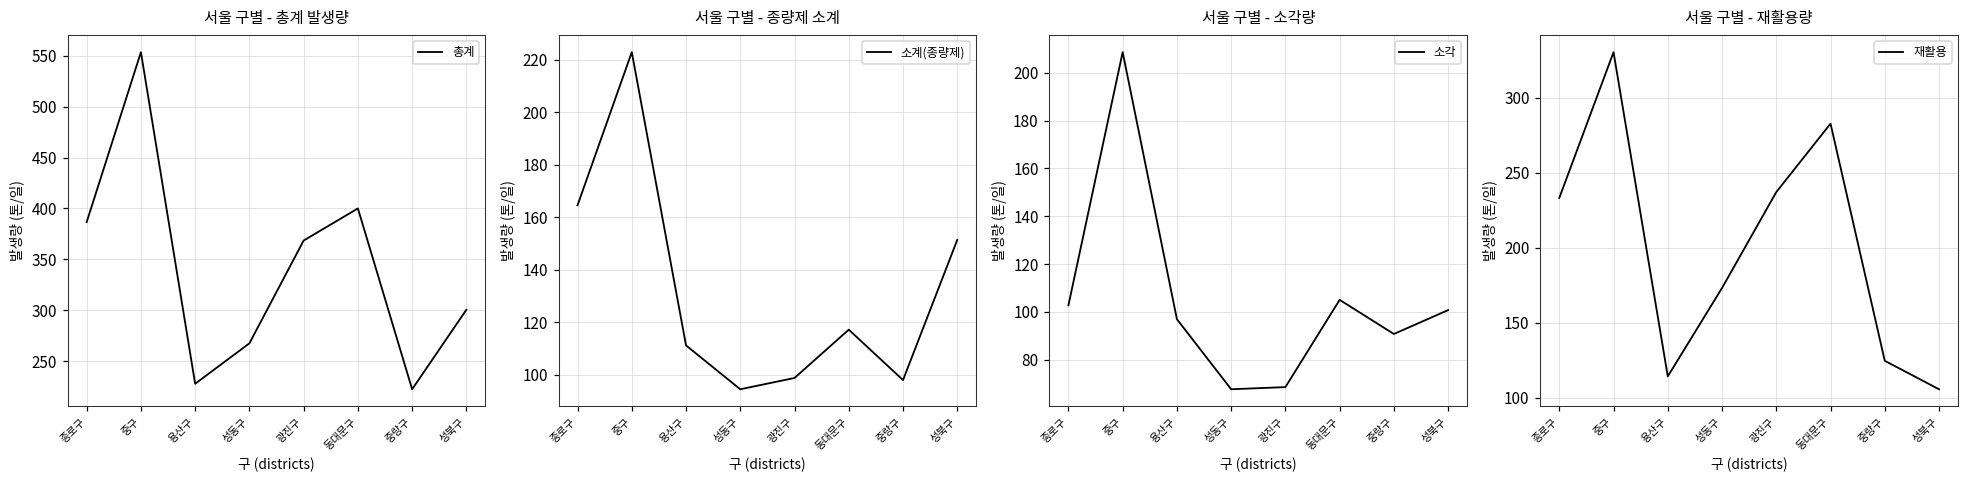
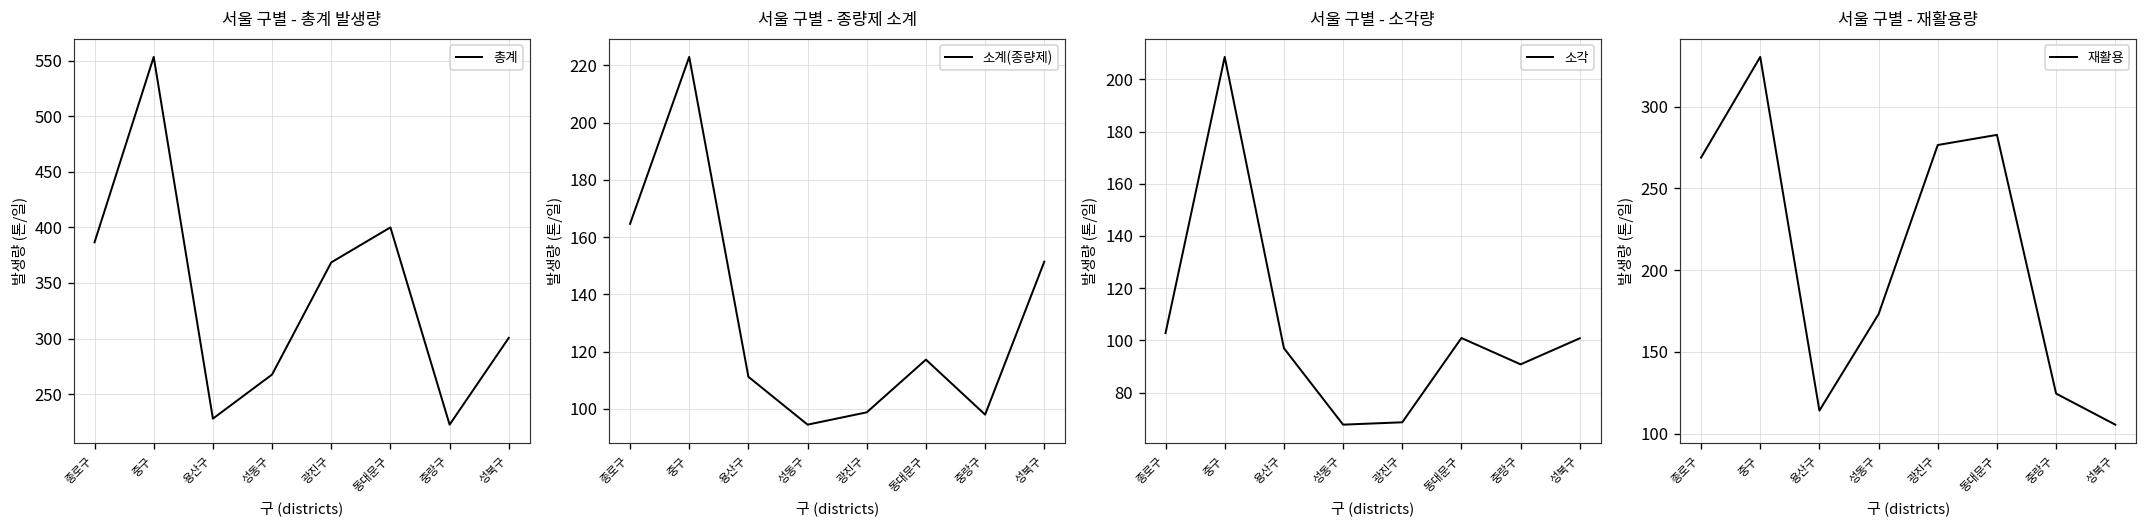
  {
    "서울 구별 - 총계 발생량": {
      "종로구": 390,
      "중구": 550,
      "용산구": 230,
      "성동구": 270,
      "광진구": 370,
      "동대문구": 400,
      "중랑구": 220,
      "성북구": 300
    },
    "서울 구별 - 종량제 소계": {
      "종로구": 165,
      "중구": 223,
      "용산구": 111,
      "성동구": 95,
      "광진구": 99,
      "동대문구": 117,
      "중랑구": 98,
      "성북구": 151
    },
    "서울 구별 - 소각량": {
      "종로구": 103,
      "중구": 209,
      "용산구": 97,
      "성동구": 68,
      "광진구": 69,
-     "동대문구": 105,
+     "동대문구": 101,
      "중랑구": 91,
      "성북구": 101
    },
    "서울 구별 - 재활용량": {
-     "종로구": 233,
+     "종로구": 269,
      "중구": 331,
      "용산구": 114,
      "성동구": 173,
-     "광진구": 237,
+     "광진구": 277,
      "동대문구": 283,
      "중랑구": 124,
      "성북구": 106
    }
  }
